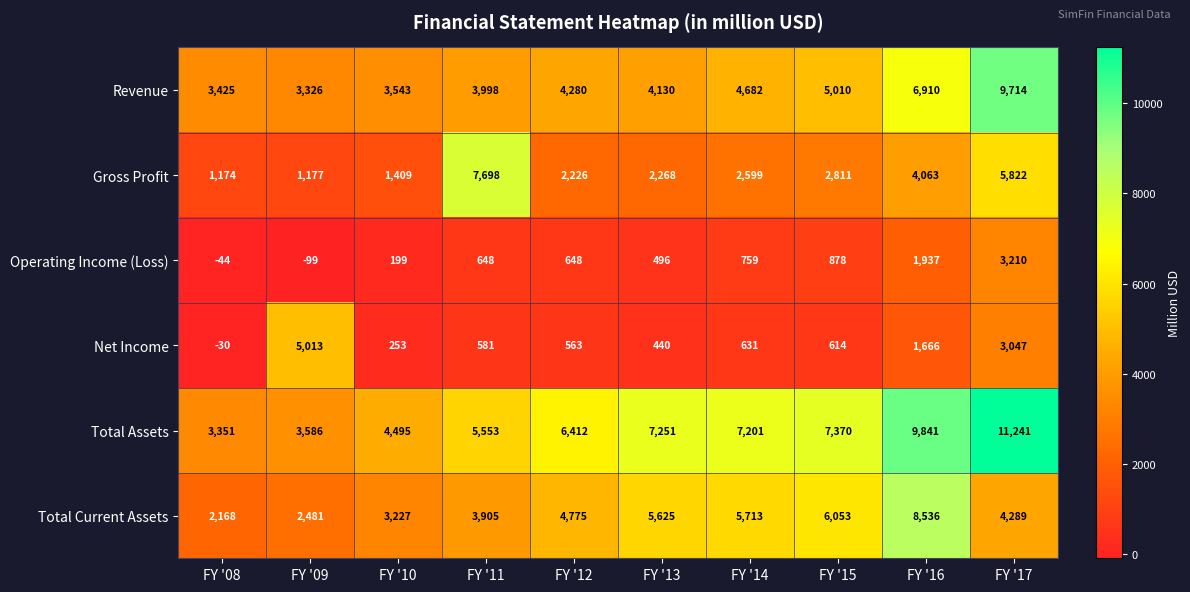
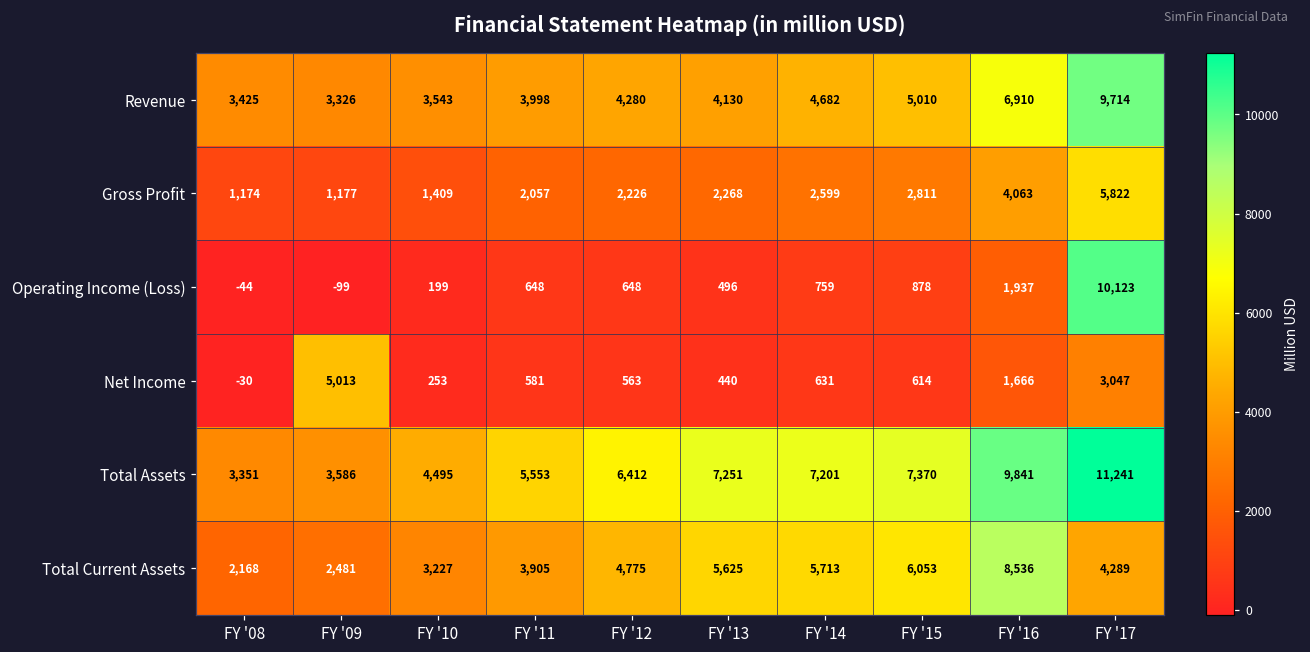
  {
    "Revenue": {
      "FY '08": "3,425",
      "FY '09": "3,326",
      "FY '10": "3,543",
      "FY '11": "3,998",
      "FY '12": "4,280",
      "FY '13": "4,130",
      "FY '14": "4,682",
      "FY '15": "5,010",
      "FY '16": "6,910",
      "FY '17": "9,714"
    },
    "Gross Profit": {
      "FY '08": "1,174",
      "FY '09": "1,177",
      "FY '10": "1,409",
-     "FY '11": "7,698",
+     "FY '11": "2,057",
      "FY '12": "2,226",
      "FY '13": "2,268",
      "FY '14": "2,599",
      "FY '15": "2,811",
      "FY '16": "4,063",
      "FY '17": "5,822"
    },
    "Operating Income (Loss)": {
      "FY '08": "-44",
      "FY '09": "-99",
      "FY '10": "199",
      "FY '11": "648",
      "FY '12": "648",
      "FY '13": "496",
      "FY '14": "759",
      "FY '15": "878",
      "FY '16": "1,937",
-     "FY '17": "3,210"
+     "FY '17": "10,123"
    },
    "Net Income": {
      "FY '08": "-30",
      "FY '09": "5,013",
      "FY '10": "253",
      "FY '11": "581",
      "FY '12": "563",
      "FY '13": "440",
      "FY '14": "631",
      "FY '15": "614",
      "FY '16": "1,666",
      "FY '17": "3,047"
    },
    "Total Assets": {
      "FY '08": "3,351",
      "FY '09": "3,586",
      "FY '10": "4,495",
      "FY '11": "5,553",
      "FY '12": "6,412",
      "FY '13": "7,251",
      "FY '14": "7,201",
      "FY '15": "7,370",
      "FY '16": "9,841",
      "FY '17": "11,241"
    },
    "Total Current Assets": {
      "FY '08": "2,168",
      "FY '09": "2,481",
      "FY '10": "3,227",
      "FY '11": "3,905",
      "FY '12": "4,775",
      "FY '13": "5,625",
      "FY '14": "5,713",
      "FY '15": "6,053",
      "FY '16": "8,536",
      "FY '17": "4,289"
    }
  }
